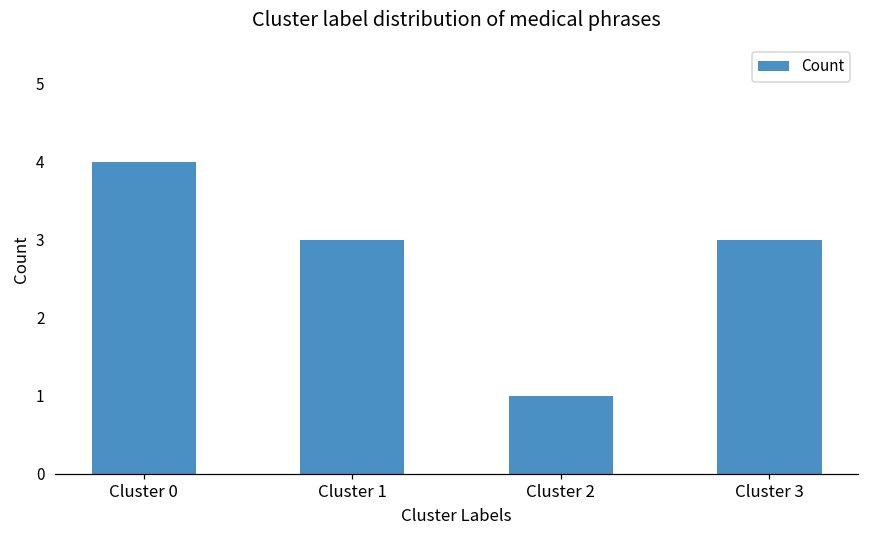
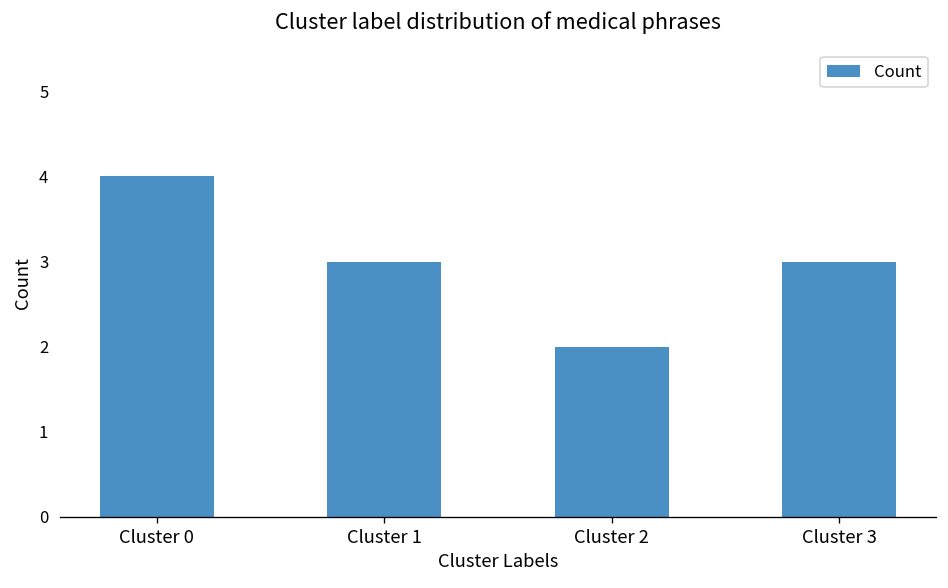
  {
    "Cluster 0": 4,
    "Cluster 1": 3,
-   "Cluster 2": 1,
+   "Cluster 2": 2,
    "Cluster 3": 3
  }
